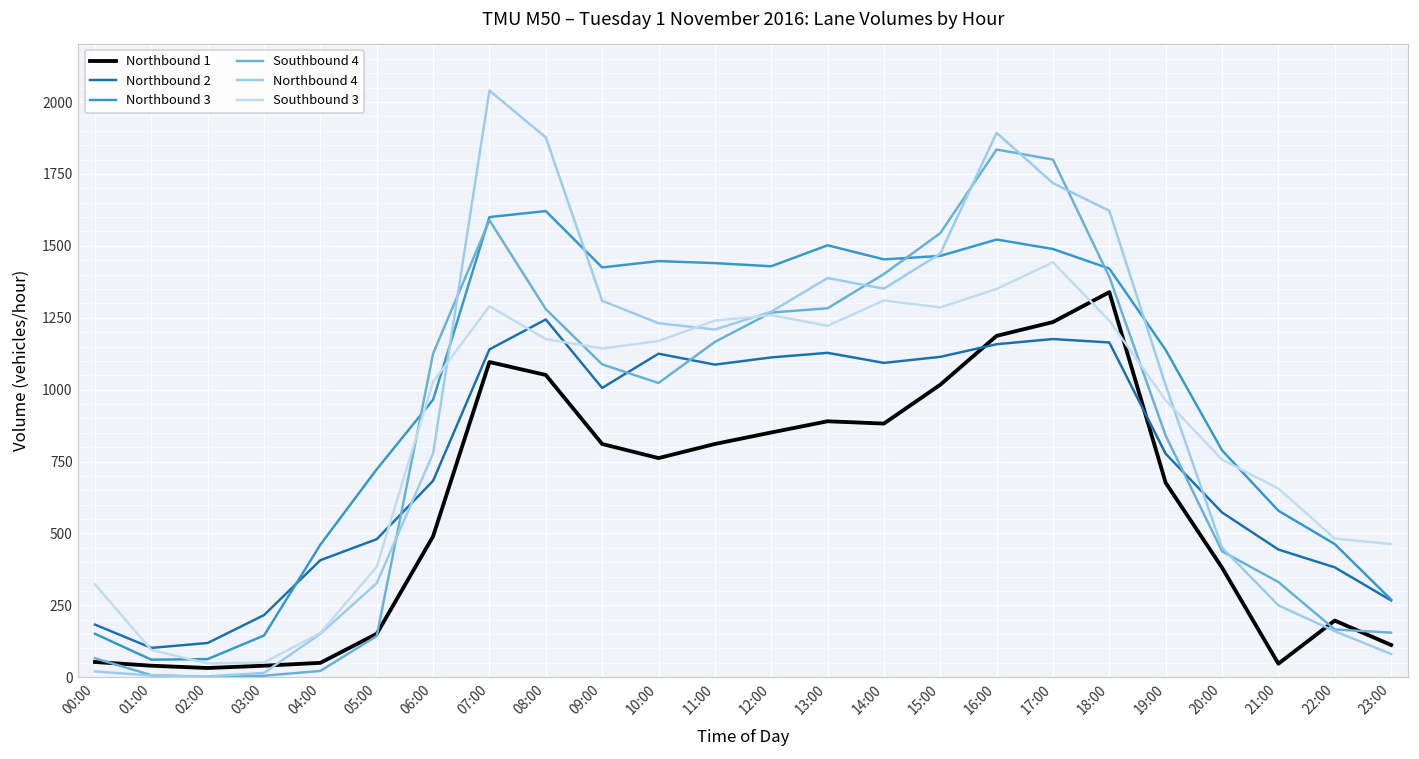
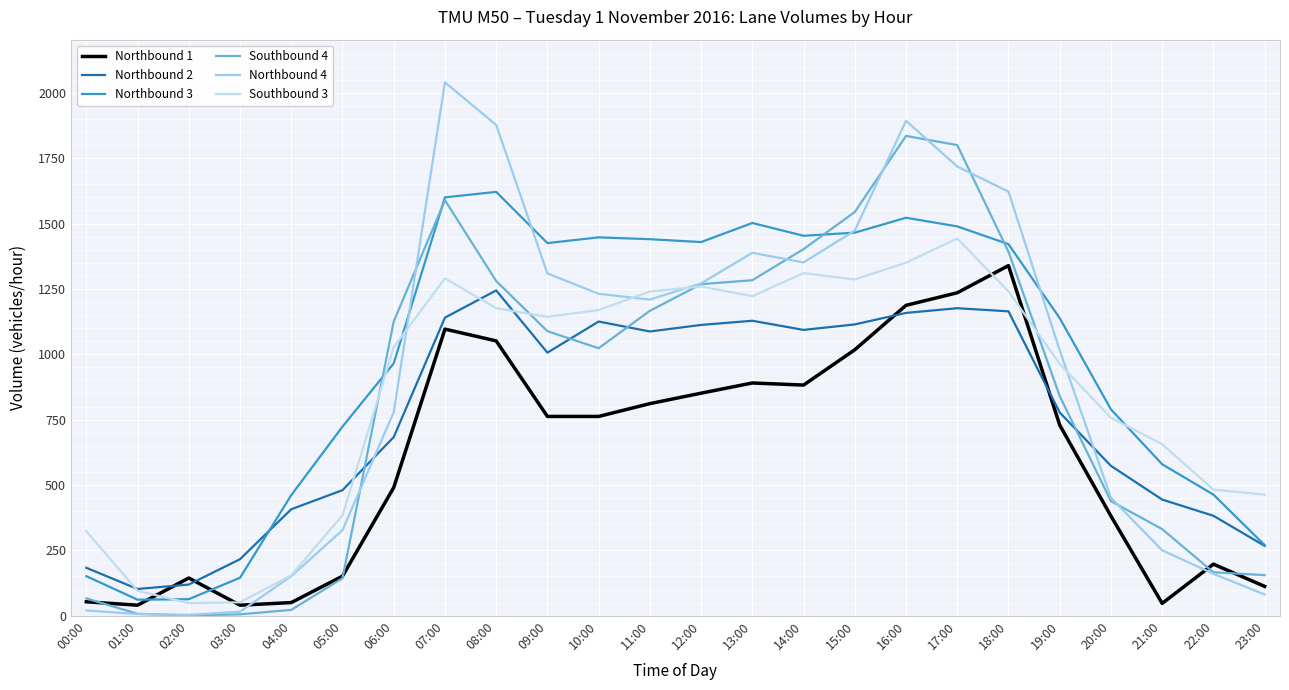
  {
    "Northbound 1": {
      "00:00": 50,
      "01:00": 40,
-     "02:00": 30,
+     "02:00": 140,
      "03:00": 40,
      "04:00": 50,
      "06:00": 490,
      "07:00": 1100,
      "08:00": 1050,
-     "09:00": 810,
+     "09:00": 760,
      "10:00": 760,
      "11:00": 810,
      "12:00": 850,
      "13:00": 890,
      "14:00": 880,
      "15:00": 1020,
      "16:00": 1190,
      "17:00": 1240,
      "18:00": 1340,
-     "19:00": 680,
+     "19:00": 730,
      "20:00": 380,
      "21:00": 50,
      "22:00": 200,
      "23:00": 110
    }
  }
